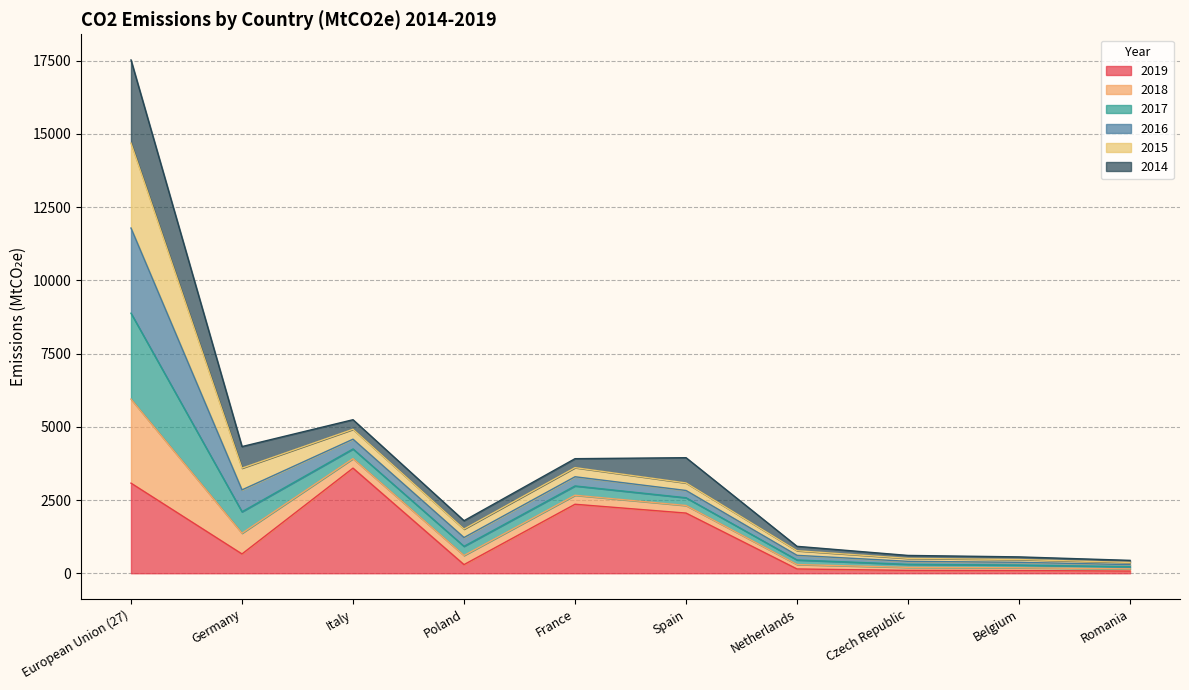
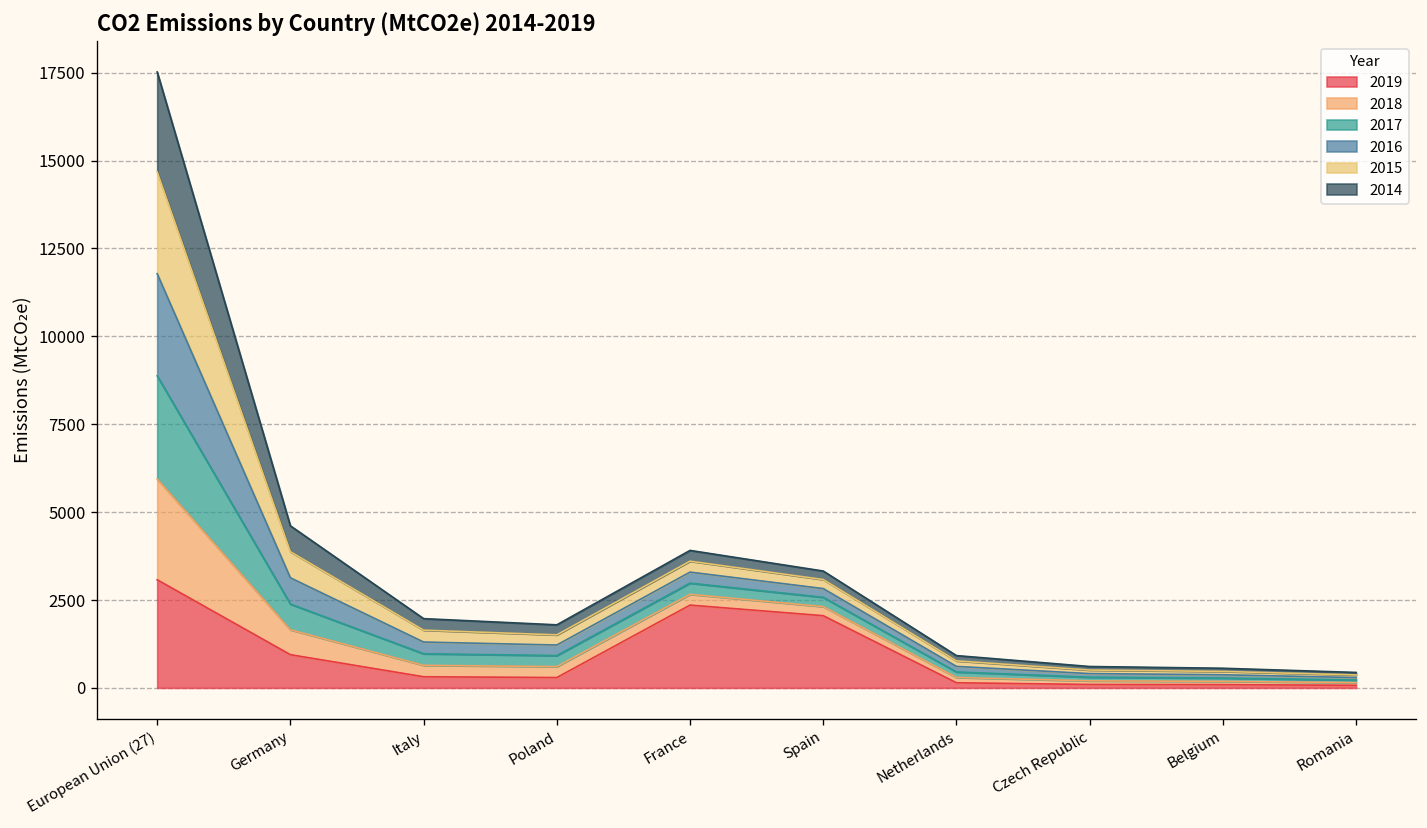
  {
    "2019": {
      "European Union (27)": 3100,
-     "Germany": 700,
-     "Italy": 3600,
+     "Germany": 900,
+     "Italy": 300,
      "Poland": 300,
      "France": 2400,
      "Spain": 2100,
      "Netherlands": 100,
      "Czech Republic": 100,
      "Belgium": 100
    },
    "2014": {
      "European Union (27)": 2800,
      "Germany": 700,
      "Italy": 300,
      "Poland": 300,
      "France": 300,
-     "Spain": 900,
+     "Spain": 200,
      "Netherlands": 100,
      "Czech Republic": 100,
      "Belgium": 100
    }
  }
